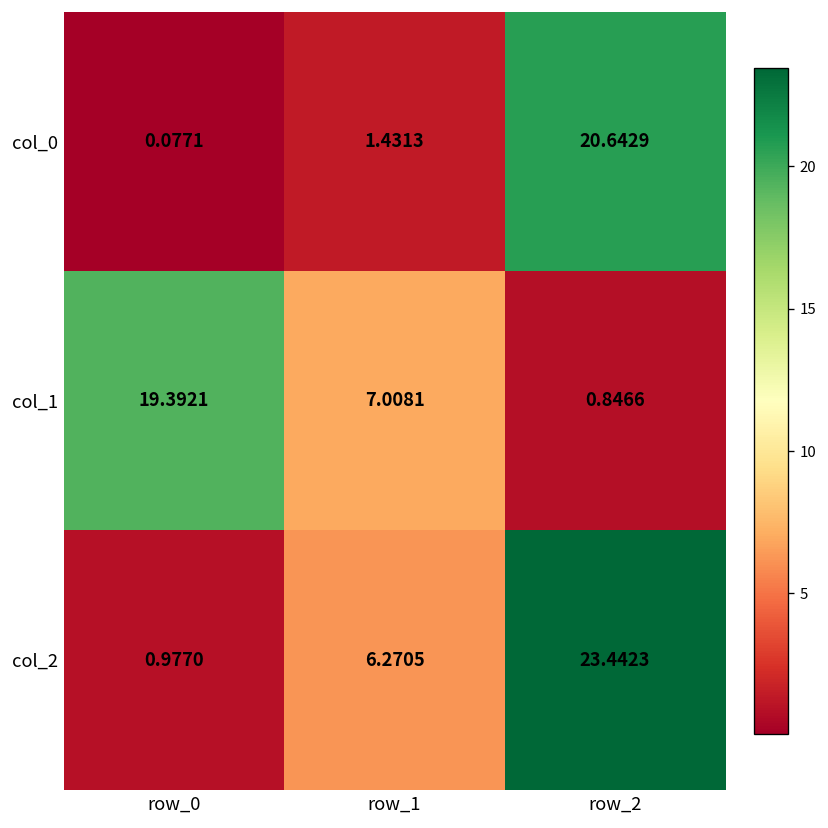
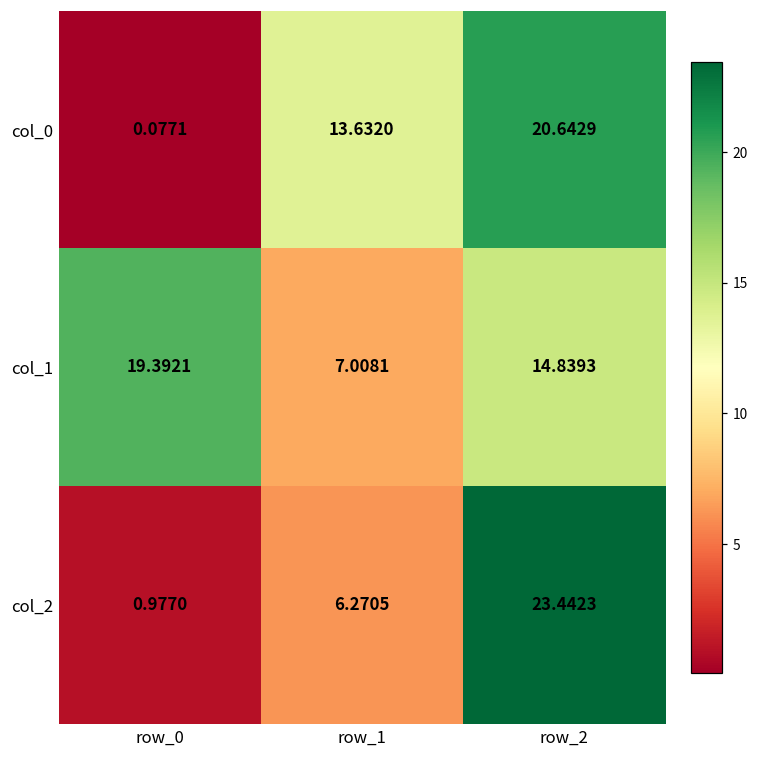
  {
    "col_0": {
      "row_0": 0.0771,
-     "row_1": 1.4313,
+     "row_1": 13.6320,
      "row_2": 20.6429
    },
    "col_1": {
      "row_0": 19.3921,
      "row_1": 7.0081,
-     "row_2": 0.8466
+     "row_2": 14.8393
    },
    "col_2": {
      "row_0": 0.9770,
      "row_1": 6.2705,
      "row_2": 23.4423
    }
  }
